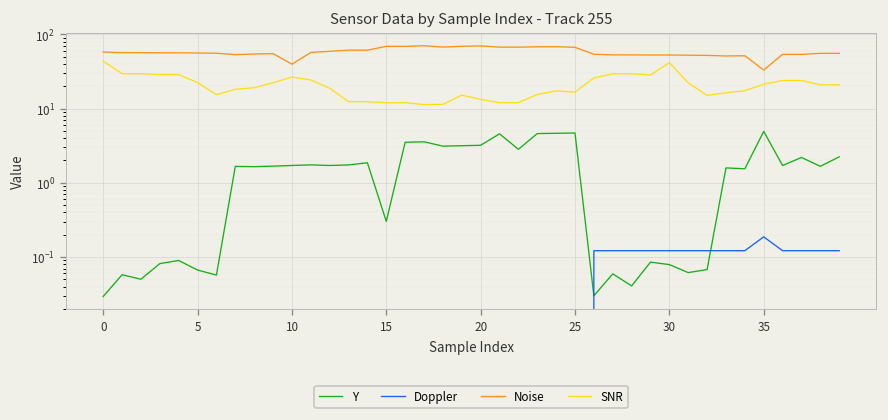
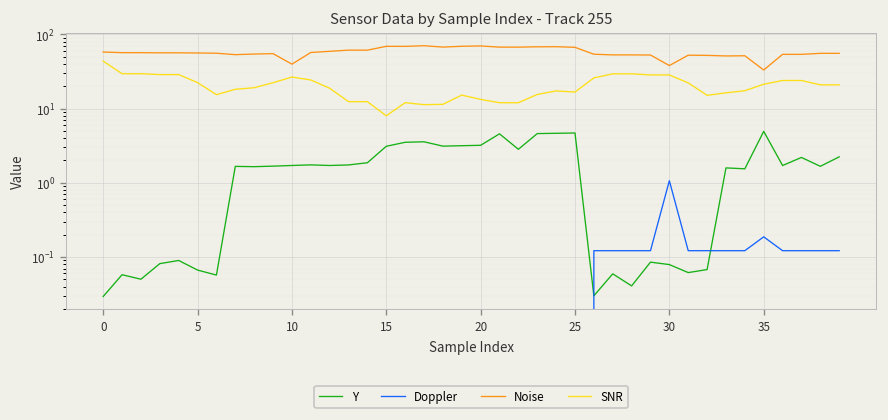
  {
    "Y": {
      "0": 0.03,
      "5": 0.07,
      "10": 1.7,
-     "15": 0.3,
+     "15": 3,
      "20": 3,
      "25": 5,
      "30": 0.08,
      "35": 5
    },
    "Doppler": {
-     "30": 0.12,
+     "30": 1.1,
      "35": 0.19
    },
    "Noise": {
      "0": 60,
      "5": 60,
      "10": 40,
      "15": 70,
      "20": 70,
      "25": 70,
-     "30": 50,
+     "30": 40,
      "35": 30
    },
    "SNR": {
      "0": 40,
      "5": 22,
      "10": 27,
-     "15": 12,
+     "15": 8,
      "20": 13,
      "25": 17,
-     "30": 40,
+     "30": 30,
      "35": 21
    }
  }
